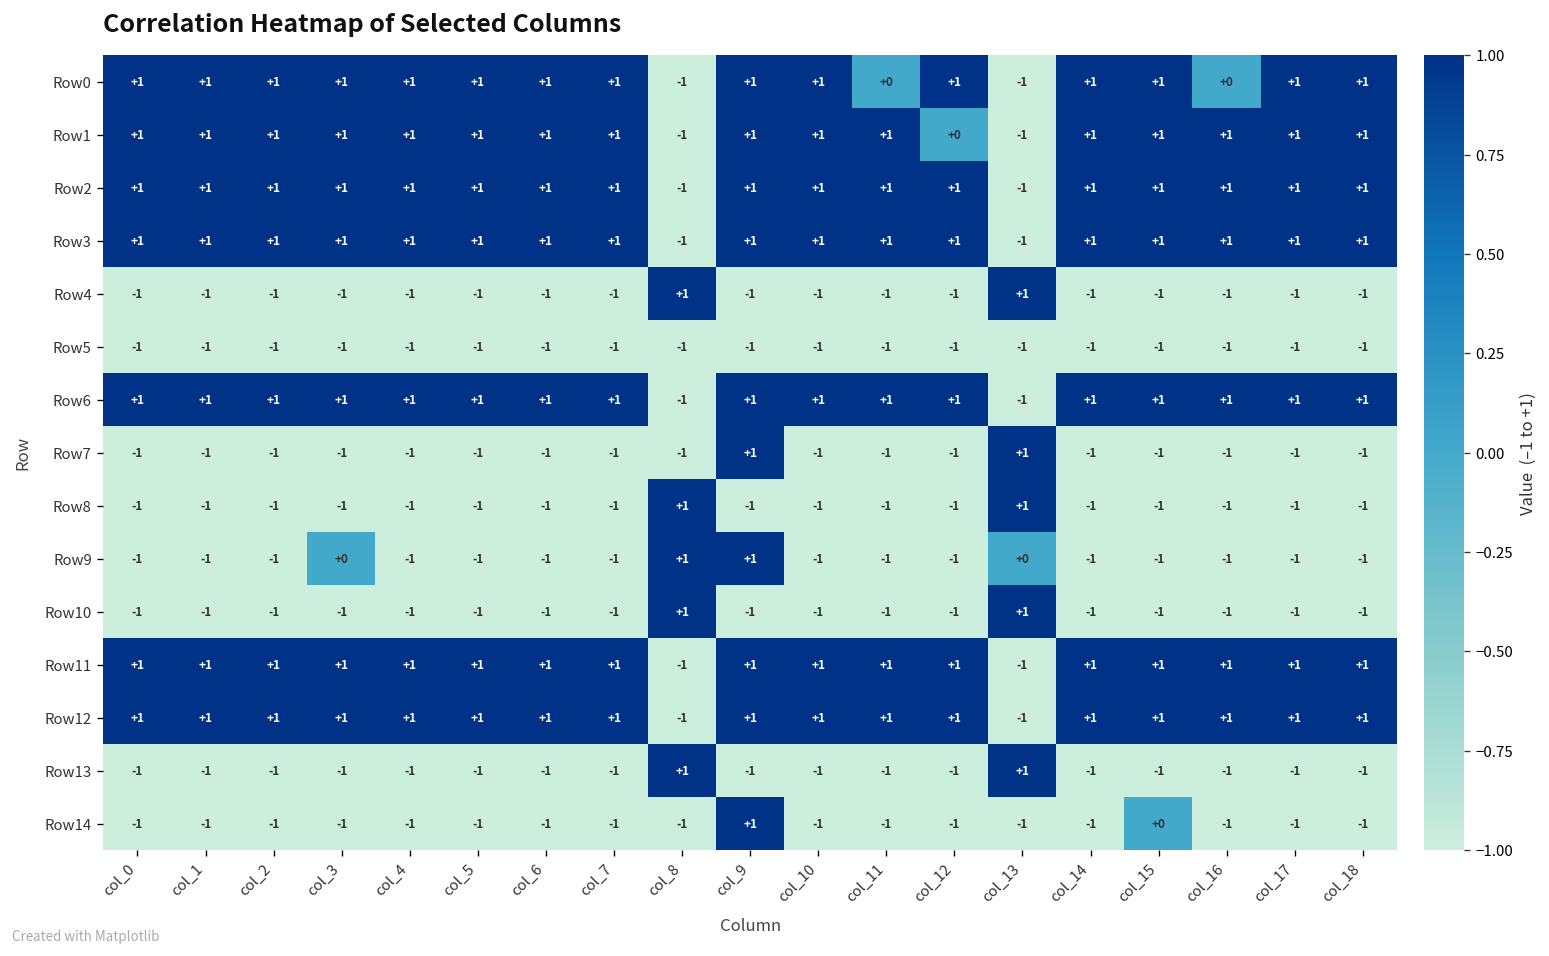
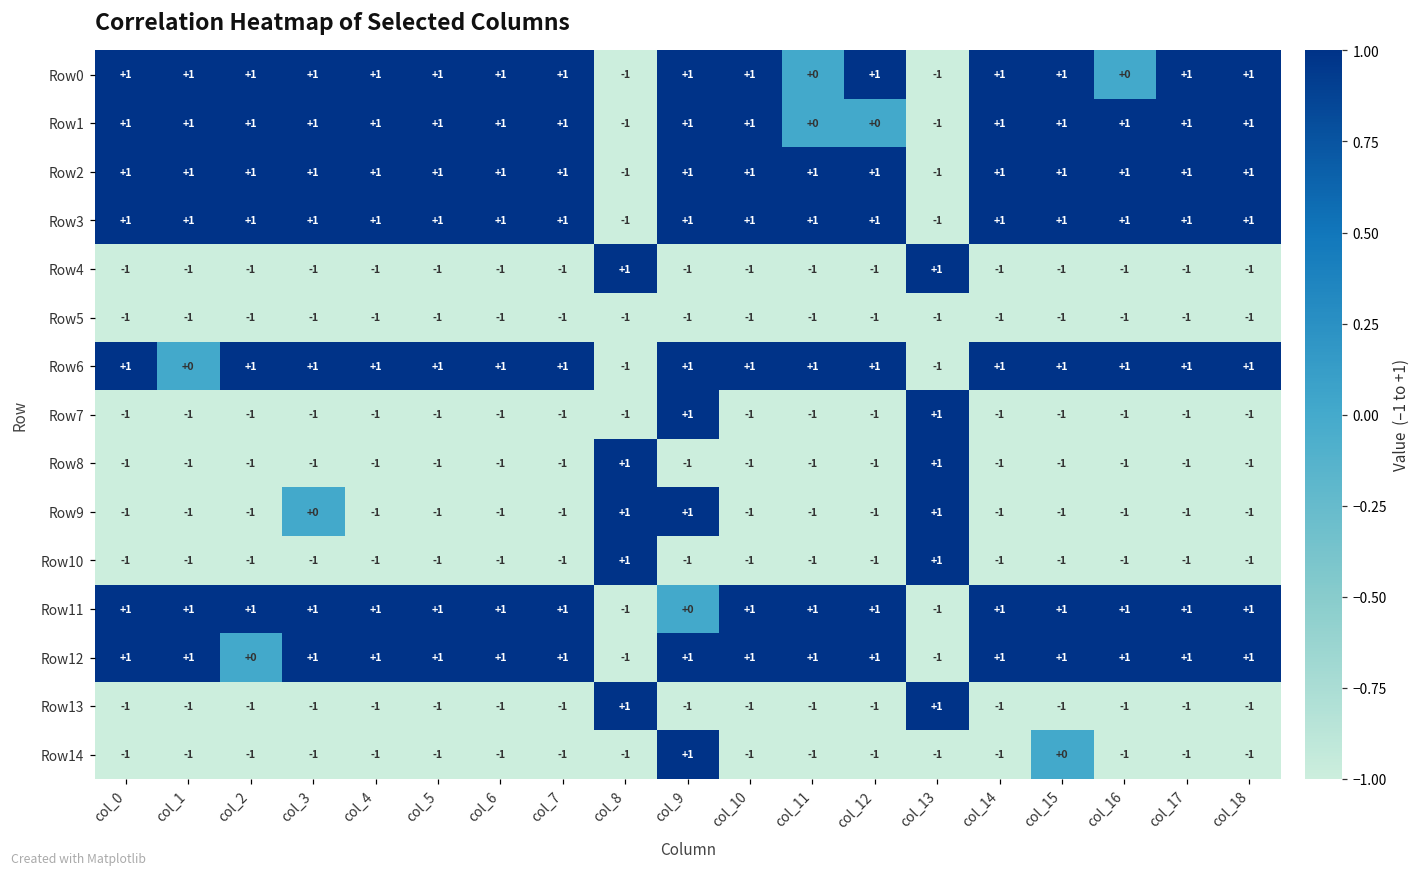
  {
    "Row1": {
      "col_0": "+1",
      "col_1": "+1",
      "col_2": "+1",
      "col_3": "+1",
      "col_4": "+1",
      "col_5": "+1",
      "col_6": "+1",
      "col_7": "+1",
      "col_8": "-1",
      "col_9": "+1",
      "col_10": "+1",
-     "col_11": "+1",
+     "col_11": "+0",
      "col_12": "+0",
      "col_13": "-1",
      "col_14": "+1",
      "col_15": "+1",
      "col_16": "+1",
      "col_17": "+1",
      "col_18": "+1"
    },
    "Row6": {
      "col_0": "+1",
-     "col_1": "+1",
+     "col_1": "+0",
      "col_2": "+1",
      "col_3": "+1",
      "col_4": "+1",
      "col_5": "+1",
      "col_6": "+1",
      "col_7": "+1",
      "col_8": "-1",
      "col_9": "+1",
      "col_10": "+1",
      "col_11": "+1",
      "col_12": "+1",
      "col_13": "-1",
      "col_14": "+1",
      "col_15": "+1",
      "col_16": "+1",
      "col_17": "+1",
      "col_18": "+1"
    },
    "Row9": {
      "col_0": "-1",
      "col_1": "-1",
      "col_2": "-1",
      "col_3": "+0",
      "col_4": "-1",
      "col_5": "-1",
      "col_6": "-1",
      "col_7": "-1",
      "col_8": "+1",
      "col_9": "+1",
      "col_10": "-1",
      "col_11": "-1",
      "col_12": "-1",
-     "col_13": "+0",
+     "col_13": "+1",
      "col_14": "-1",
      "col_15": "-1",
      "col_16": "-1",
      "col_17": "-1",
      "col_18": "-1"
    },
    "Row11": {
      "col_0": "+1",
      "col_1": "+1",
      "col_2": "+1",
      "col_3": "+1",
      "col_4": "+1",
      "col_5": "+1",
      "col_6": "+1",
      "col_7": "+1",
      "col_8": "-1",
-     "col_9": "+1",
+     "col_9": "+0",
      "col_10": "+1",
      "col_11": "+1",
      "col_12": "+1",
      "col_13": "-1",
      "col_14": "+1",
      "col_15": "+1",
      "col_16": "+1",
      "col_17": "+1",
      "col_18": "+1"
    },
    "Row12": {
      "col_0": "+1",
      "col_1": "+1",
-     "col_2": "+1",
+     "col_2": "+0",
      "col_3": "+1",
      "col_4": "+1",
      "col_5": "+1",
      "col_6": "+1",
      "col_7": "+1",
      "col_8": "-1",
      "col_9": "+1",
      "col_10": "+1",
      "col_11": "+1",
      "col_12": "+1",
      "col_13": "-1",
      "col_14": "+1",
      "col_15": "+1",
      "col_16": "+1",
      "col_17": "+1",
      "col_18": "+1"
    }
  }
